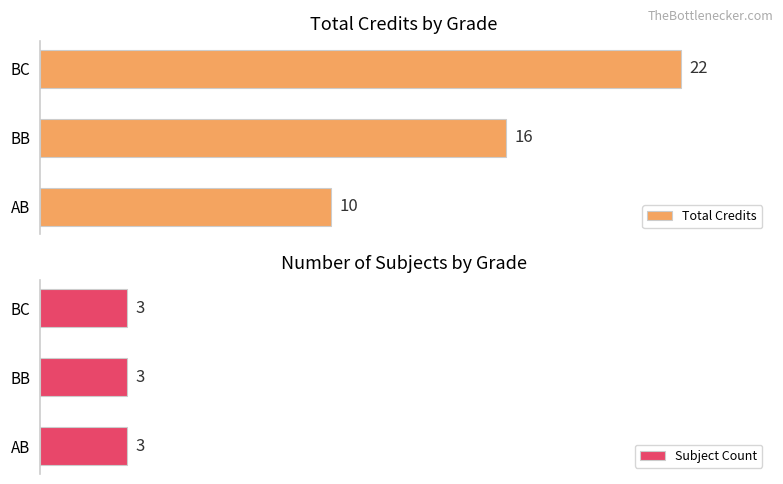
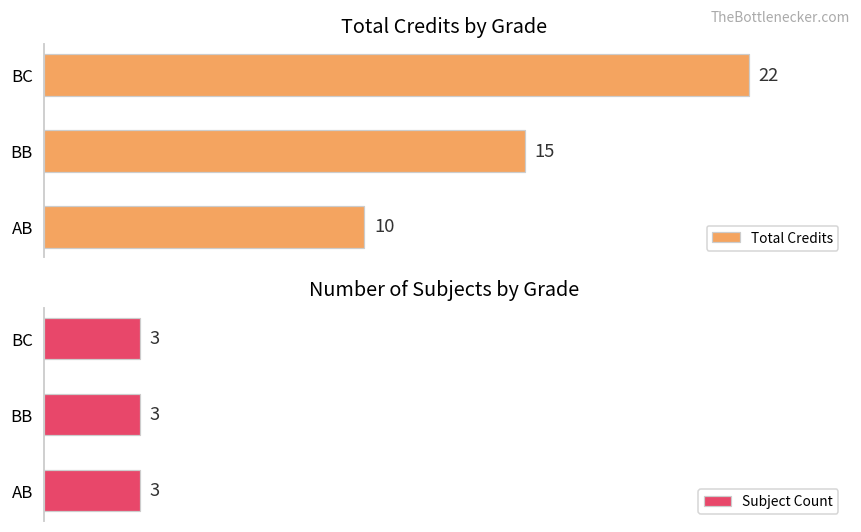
  {
    "Total Credits by Grade": {
      "BC": 22,
-     "BB": 16,
+     "BB": 15,
      "AB": 10
    },
    "Number of Subjects by Grade": {
      "BC": 3,
      "BB": 3,
      "AB": 3
    }
  }
